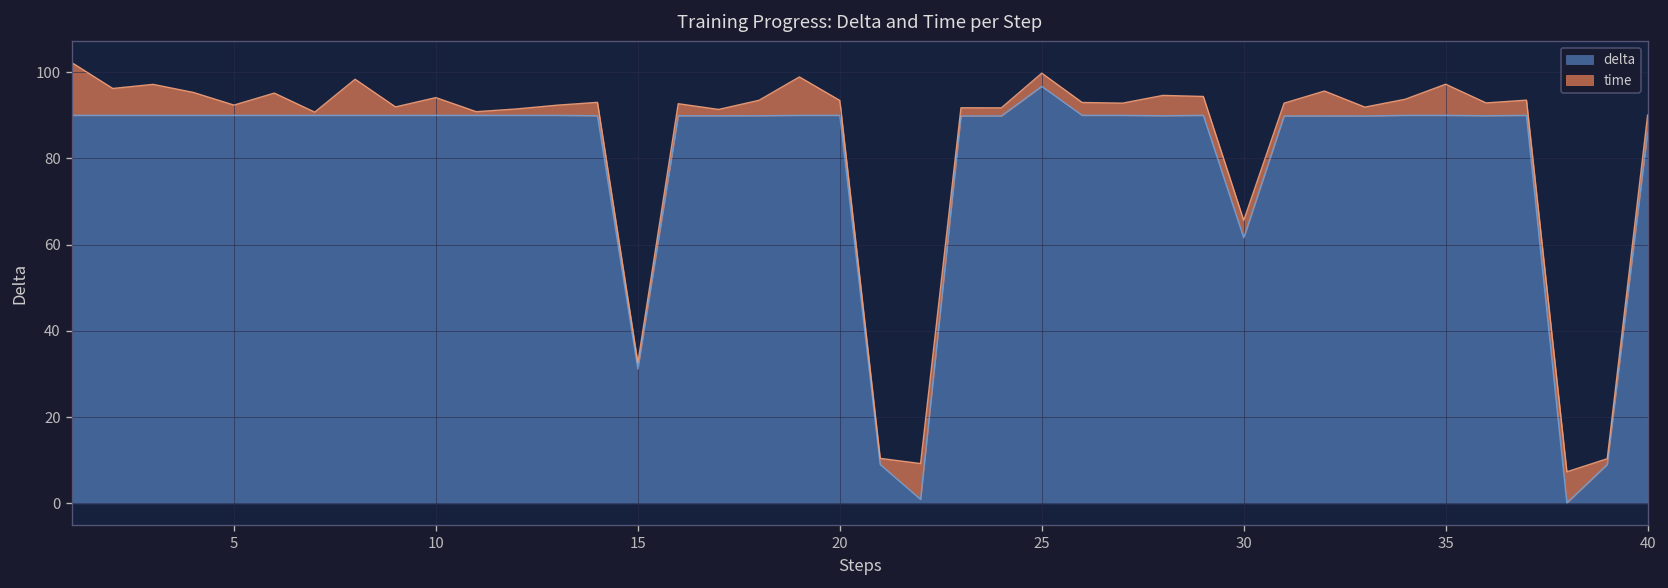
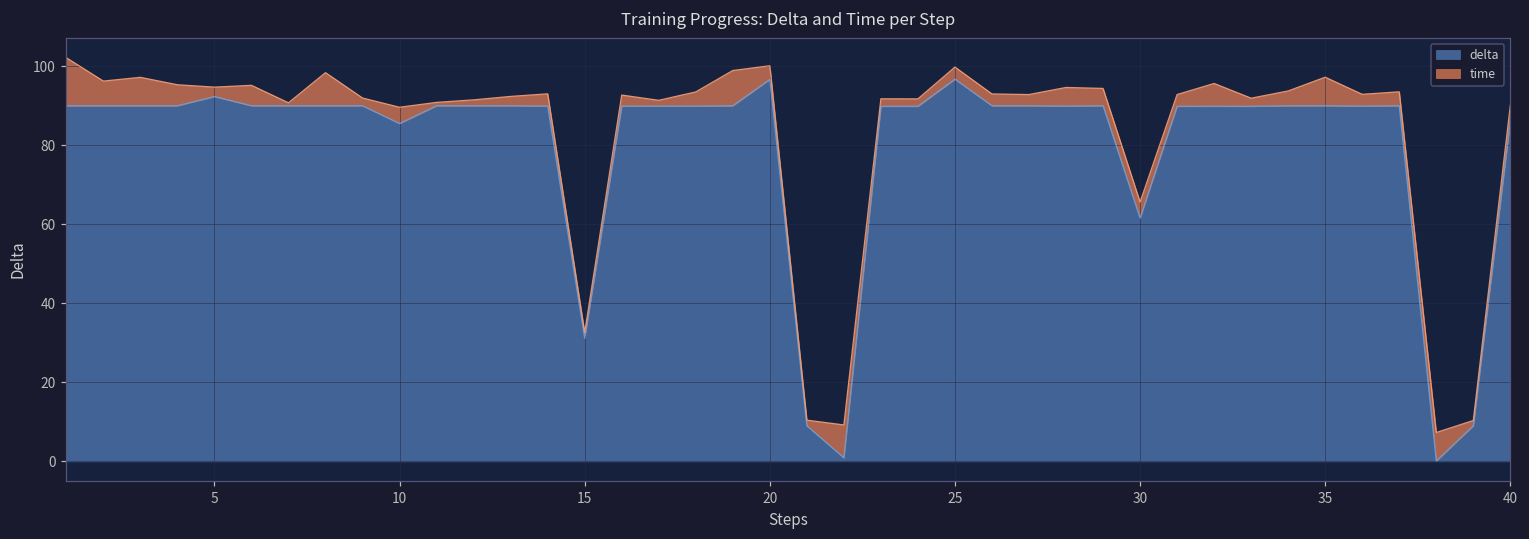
  {
    "delta": {
-     "5": 90,
-     "10": 90,
+     "5": 92,
+     "10": 86,
      "15": 31,
-     "20": 90,
+     "20": 97,
      "25": 97,
      "30": 62,
      "35": 90,
      "40": 86
    },
    "time": {
      "5": 2,
      "10": 4,
      "15": 1,
      "20": 3,
      "25": 3,
      "30": 4,
      "35": 7,
      "40": 4
    }
  }
